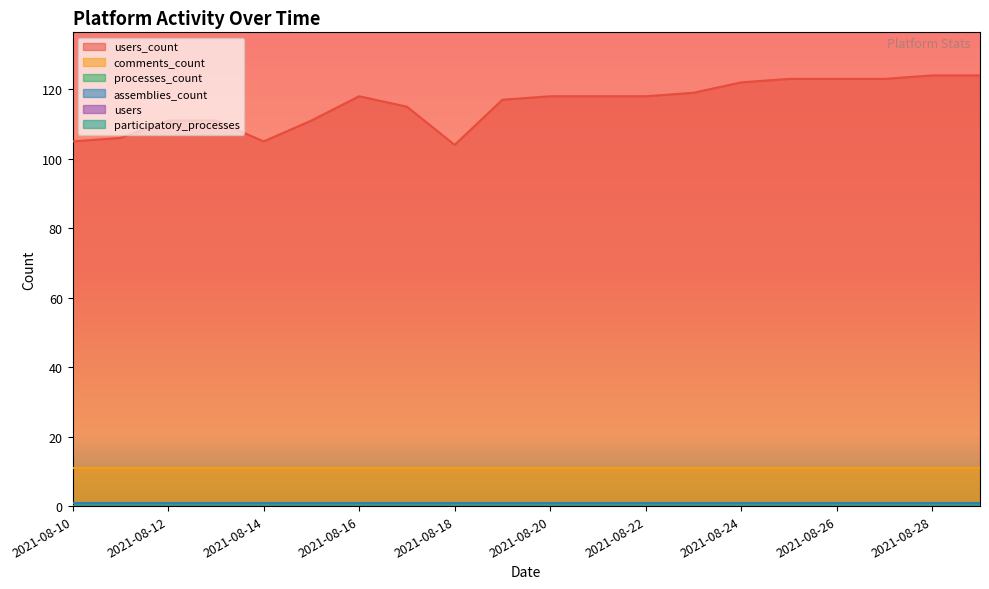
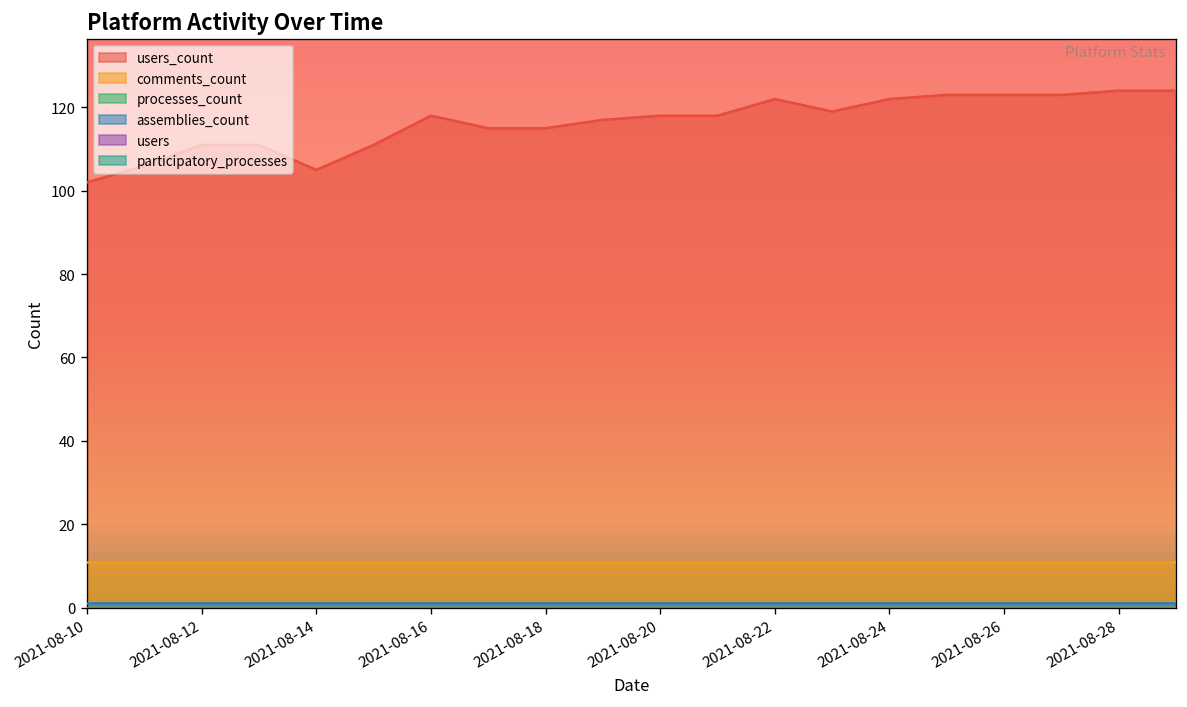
  {
    "users_count": {
-     "2021-08-10": 105,
+     "2021-08-10": 102,
      "2021-08-14": 105,
      "2021-08-16": 118,
-     "2021-08-18": 104,
+     "2021-08-18": 115,
      "2021-08-20": 118,
-     "2021-08-22": 118,
+     "2021-08-22": 122,
      "2021-08-24": 122,
      "2021-08-26": 123,
      "2021-08-28": 124
    },
    "comments_count": {
      "2021-08-10": 11,
      "2021-08-12": 11,
      "2021-08-14": 11,
      "2021-08-16": 11,
      "2021-08-18": 11,
      "2021-08-20": 11,
      "2021-08-22": 11,
      "2021-08-24": 11,
      "2021-08-26": 11,
      "2021-08-28": 11
    }
  }
